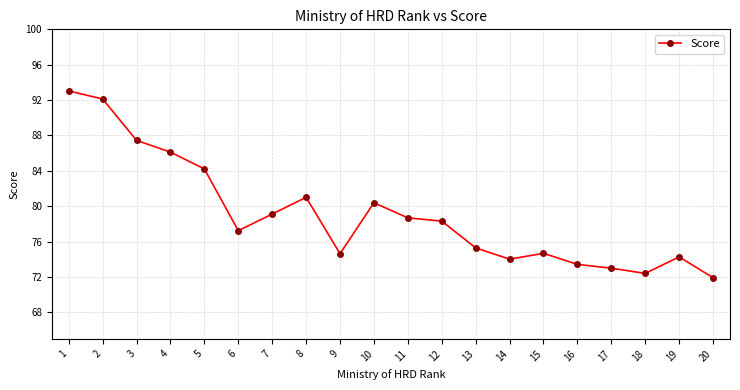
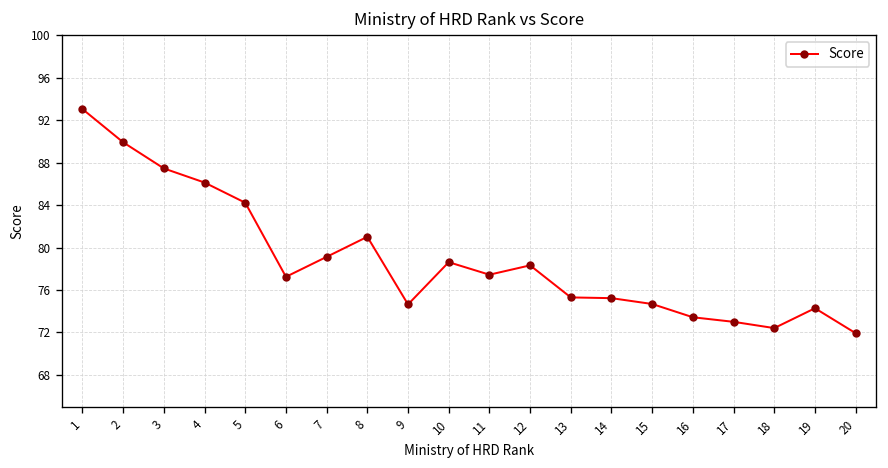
  {
    "1": 93,
-   "2": 92,
+   "2": 90,
    "3": 87,
    "4": 86,
    "5": 84,
    "6": 77,
    "7": 79,
    "8": 81,
    "9": 75,
-   "10": 80,
-   "11": 79,
+   "10": 79,
+   "11": 77,
    "12": 78,
    "13": 75,
-   "14": 74,
+   "14": 75,
    "15": 75,
    "16": 73,
    "17": 73,
    "18": 72,
    "19": 74,
    "20": 72
  }
